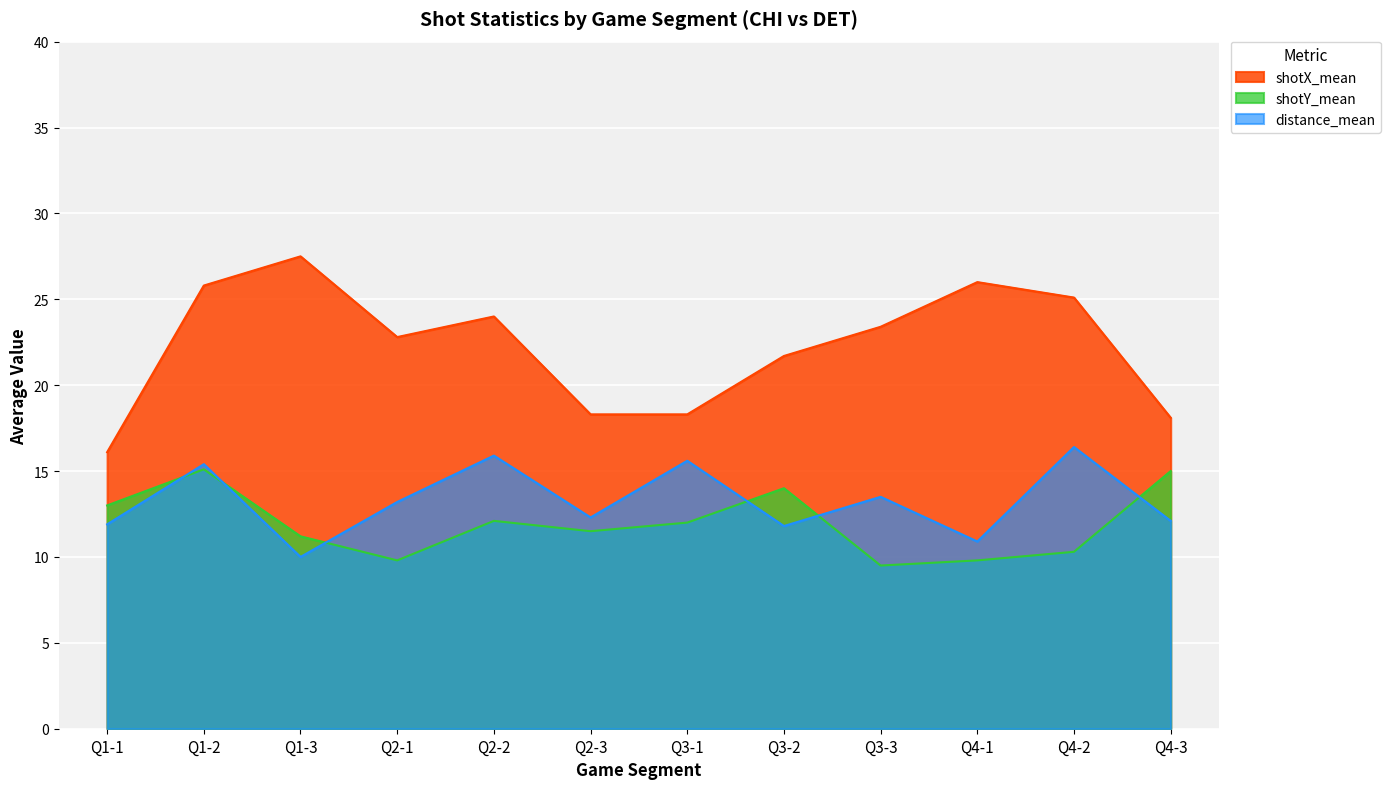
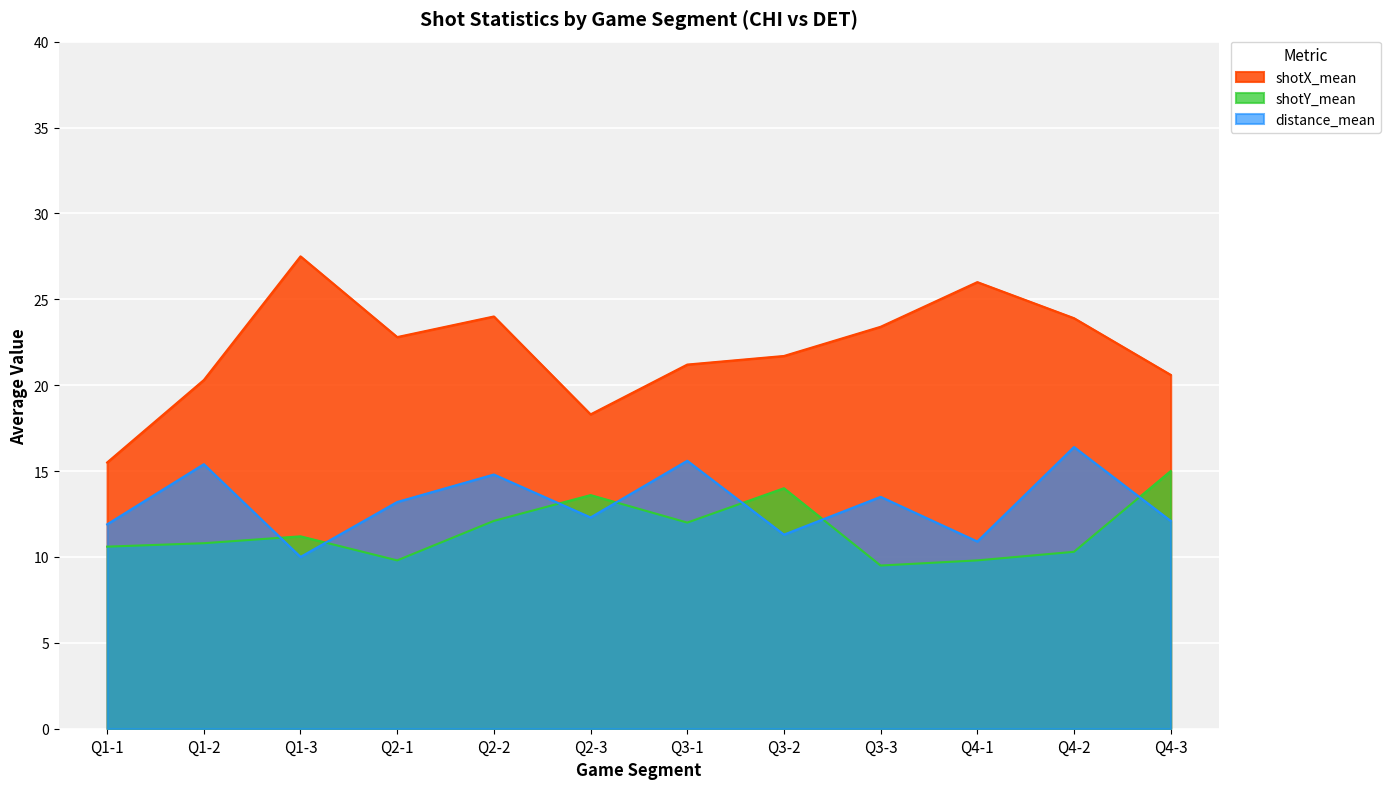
  {
    "shotX_mean": {
-     "Q1-1": 16.1,
-     "Q1-2": 25.8,
+     "Q1-1": 15.5,
+     "Q1-2": 20.3,
      "Q1-3": 27.5,
      "Q2-1": 22.8,
      "Q2-2": 24.0,
      "Q2-3": 18.3,
-     "Q3-1": 18.3,
+     "Q3-1": 21.2,
      "Q3-2": 21.7,
      "Q3-3": 23.4,
      "Q4-1": 26.0,
-     "Q4-2": 25.1,
-     "Q4-3": 18.1
+     "Q4-2": 23.9,
+     "Q4-3": 20.6
    },
    "shotY_mean": {
-     "Q1-1": 13.0,
-     "Q1-2": 15.1,
+     "Q1-1": 10.6,
+     "Q1-2": 10.8,
      "Q1-3": 11.2,
      "Q2-1": 9.8,
      "Q2-2": 12.1,
-     "Q2-3": 11.5,
+     "Q2-3": 13.6,
      "Q3-1": 12.0,
      "Q3-2": 14.0,
      "Q3-3": 9.5,
      "Q4-1": 9.8,
      "Q4-2": 10.3,
      "Q4-3": 15.0
    },
    "distance_mean": {
      "Q1-1": 11.9,
      "Q1-2": 15.4,
      "Q1-3": 10.0,
      "Q2-1": 13.2,
-     "Q2-2": 15.9,
+     "Q2-2": 14.8,
      "Q2-3": 12.3,
      "Q3-1": 15.6,
-     "Q3-2": 11.8,
+     "Q3-2": 11.3,
      "Q3-3": 13.5,
      "Q4-1": 10.9,
      "Q4-2": 16.4,
      "Q4-3": 12.1
    }
  }
